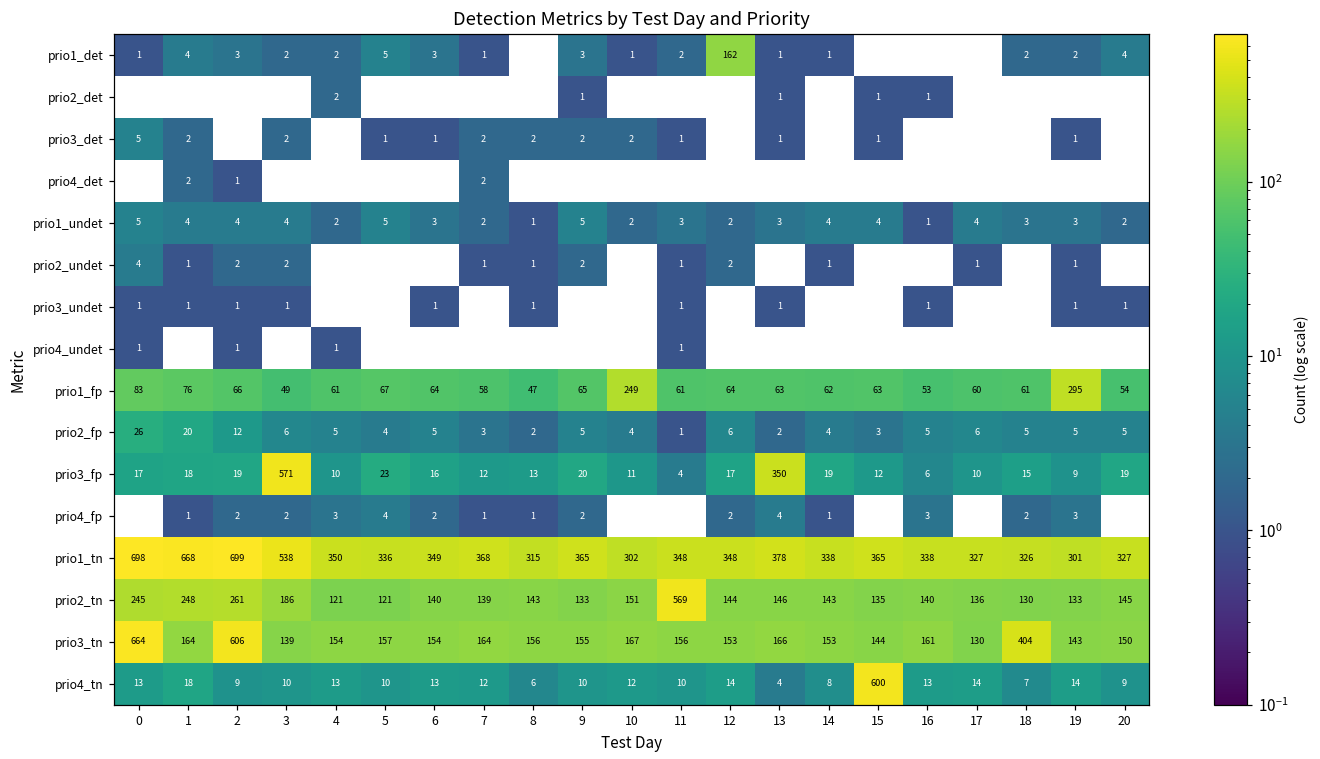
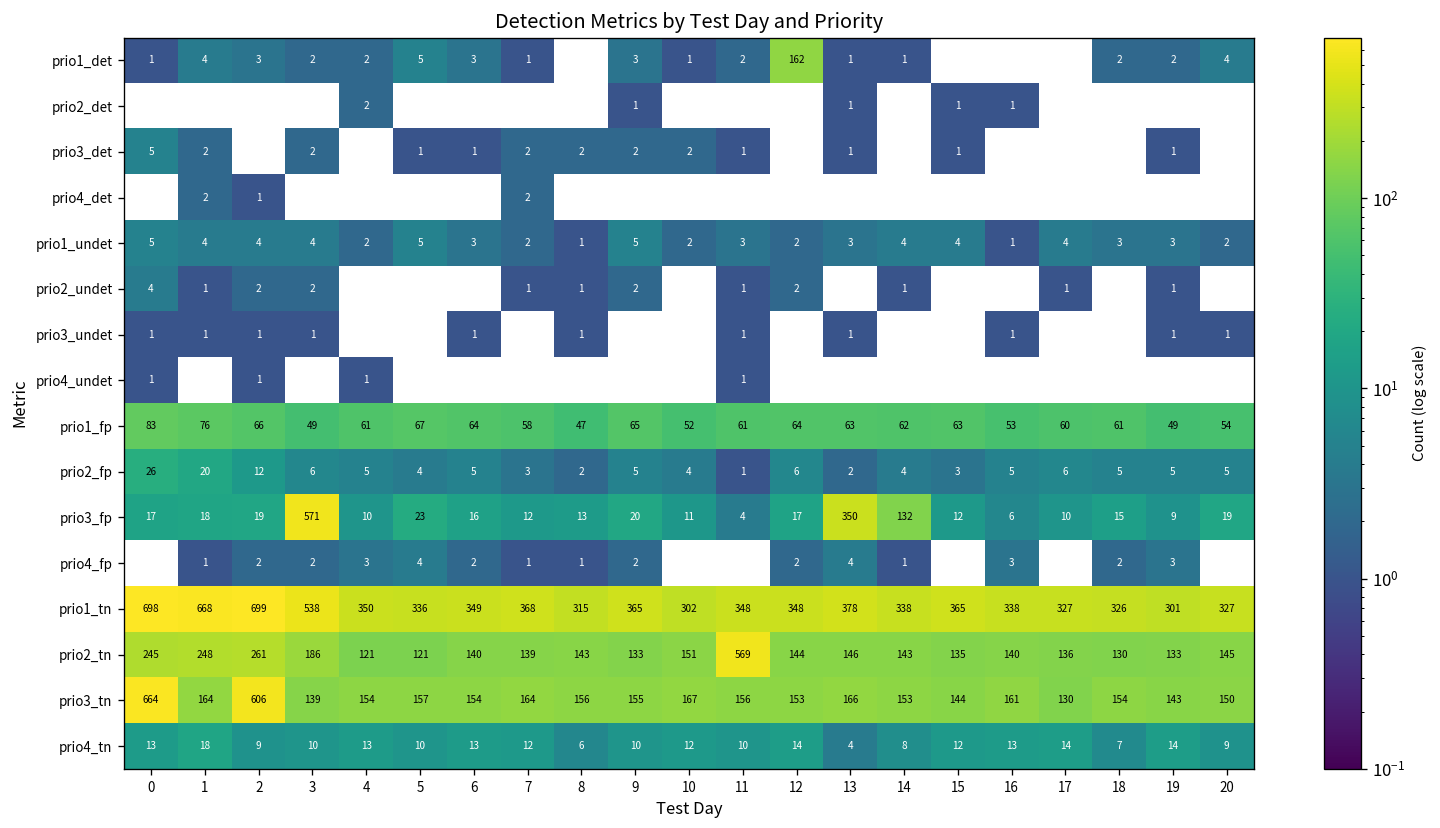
  {
    "prio1_fp": {
      "0": 83,
      "1": 76,
      "2": 66,
      "3": 49,
      "4": 61,
      "5": 67,
      "6": 64,
      "7": 58,
      "8": 47,
      "9": 65,
-     "10": 249,
+     "10": 52,
      "11": 61,
      "12": 64,
      "13": 63,
      "14": 62,
      "15": 63,
      "16": 53,
      "17": 60,
      "18": 61,
-     "19": 295,
+     "19": 49,
      "20": 54
    },
    "prio3_fp": {
      "0": 17,
      "1": 18,
      "2": 19,
      "3": 571,
      "4": 10,
      "5": 23,
      "6": 16,
      "7": 12,
      "8": 13,
      "9": 20,
      "10": 11,
      "11": 4,
      "12": 17,
      "13": 350,
-     "14": 19,
+     "14": 132,
      "15": 12,
      "16": 6,
      "17": 10,
      "18": 15,
      "19": 9,
      "20": 19
    },
    "prio3_tn": {
      "0": 664,
      "1": 164,
      "2": 606,
      "3": 139,
      "4": 154,
      "5": 157,
      "6": 154,
      "7": 164,
      "8": 156,
      "9": 155,
      "10": 167,
      "11": 156,
      "12": 153,
      "13": 166,
      "14": 153,
      "15": 144,
      "16": 161,
      "17": 130,
-     "18": 404,
+     "18": 154,
      "19": 143,
      "20": 150
    },
    "prio4_tn": {
      "0": 13,
      "1": 18,
      "2": 9,
      "3": 10,
      "4": 13,
      "5": 10,
      "6": 13,
      "7": 12,
      "8": 6,
      "9": 10,
      "10": 12,
      "11": 10,
      "12": 14,
      "13": 4,
      "14": 8,
-     "15": 600,
+     "15": 12,
      "16": 13,
      "17": 14,
      "18": 7,
      "19": 14,
      "20": 9
    }
  }
